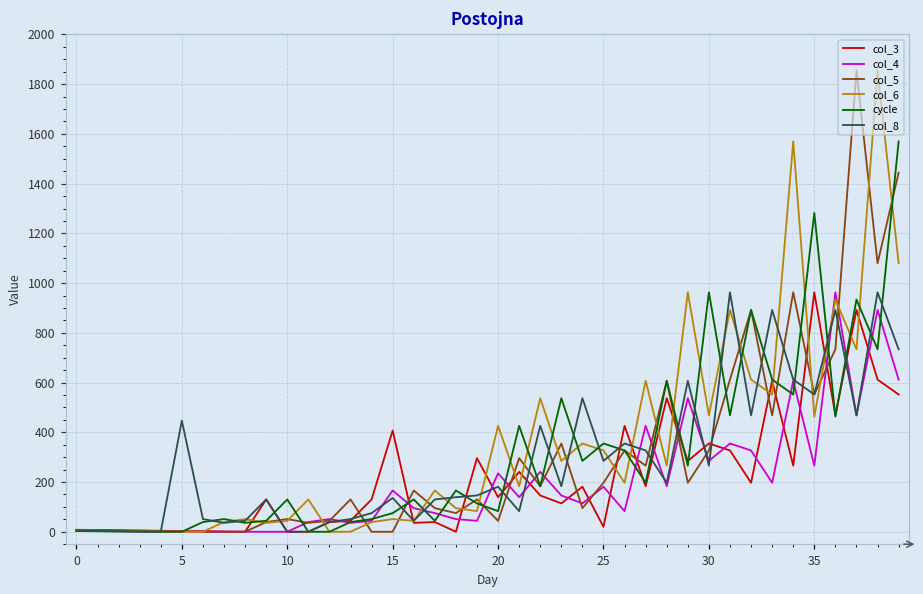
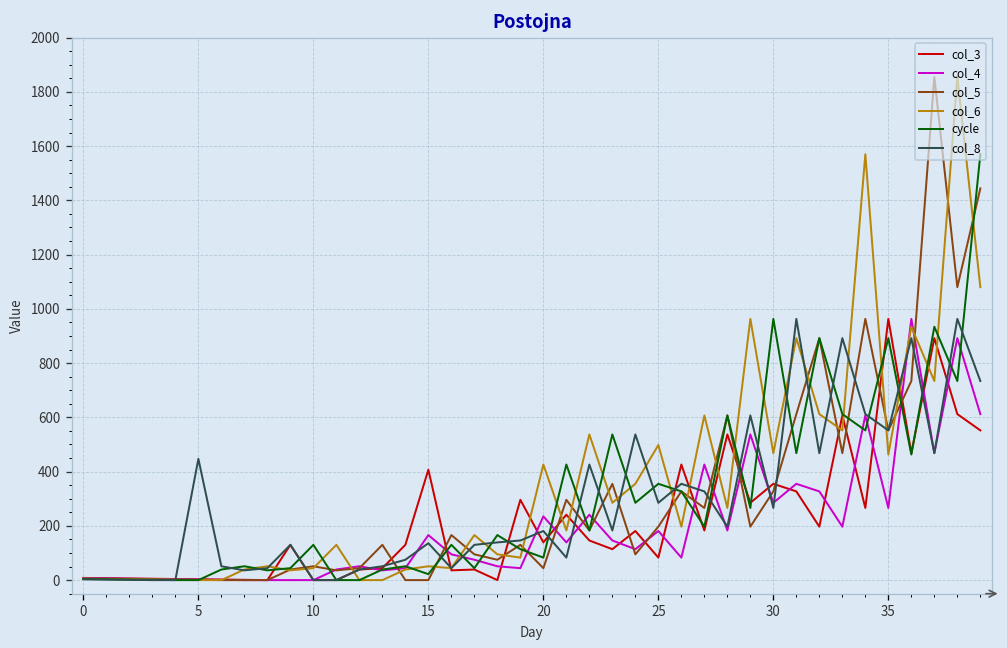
  {
    "col_3": {
      "15": 410,
      "20": 140,
-     "25": 20,
+     "25": 80,
      "30": 360,
      "35": 960
    },
    "col_4": {
      "15": 170,
      "20": 240,
      "25": 180,
      "30": 290,
      "35": 270
    },
    "col_5": {
      "15": 0,
      "20": 40,
      "25": 200,
      "30": 330
    },
    "col_6": {
      "15": 50,
      "20": 430,
-     "25": 330,
+     "25": 500,
      "30": 470,
      "35": 460
    },
    "cycle": {
      "10": 130,
-     "15": 80,
+     "15": 20,
      "20": 80,
      "25": 360,
      "30": 960,
-     "35": 1280
+     "35": 890
    },
    "col_8": {
      "5": 450,
      "15": 140,
      "20": 180,
      "25": 290,
      "30": 270
    }
  }
